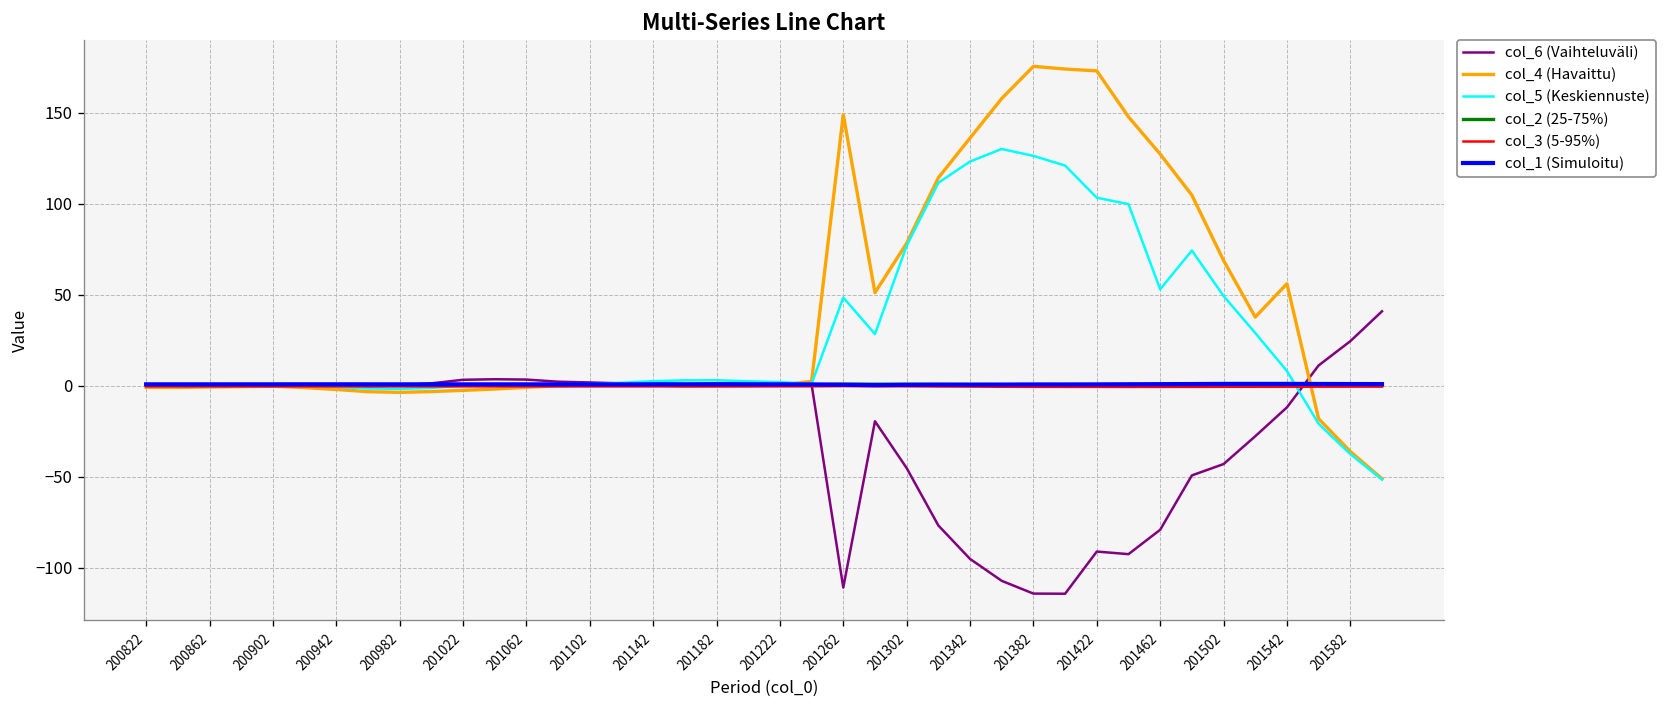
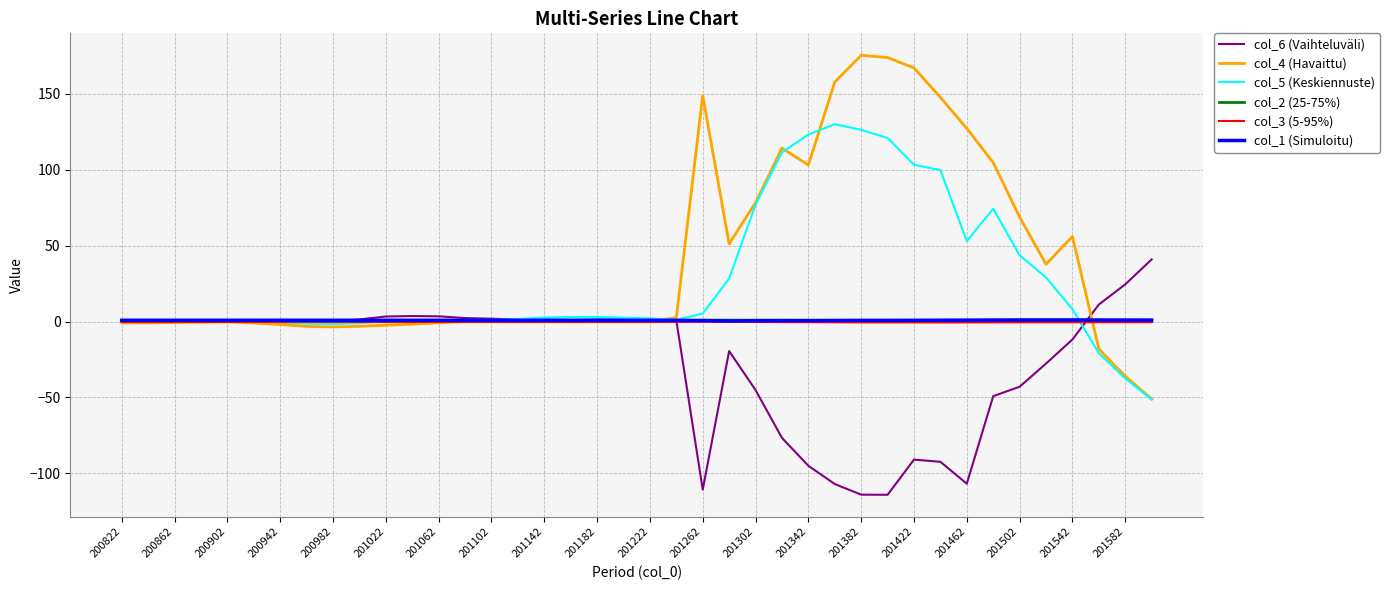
  {
    "col_6 (Vaihteluväli)": {
      "201022": 3,
      "201062": 3,
      "201262": -111,
      "201302": -45,
      "201342": -95,
      "201382": -114,
      "201422": -91,
-     "201462": -79,
+     "201462": -107,
      "201502": -43,
      "201542": -12,
      "201582": 24
    },
    "col_4 (Havaittu)": {
      "200982": -4,
      "201022": -3,
      "201262": 149,
-     "201342": 136,
+     "201342": 103,
      "201382": 175,
-     "201422": 173,
+     "201422": 167,
      "201462": 127,
      "201502": 69,
      "201542": 56
    },
    "col_5 (Keskiennuste)": {
      "201182": 3,
-     "201262": 48,
+     "201262": 5,
      "201342": 123,
      "201382": 126,
      "201422": 103,
      "201462": 53,
-     "201502": 49,
+     "201502": 44,
      "201542": 8
    }
  }
